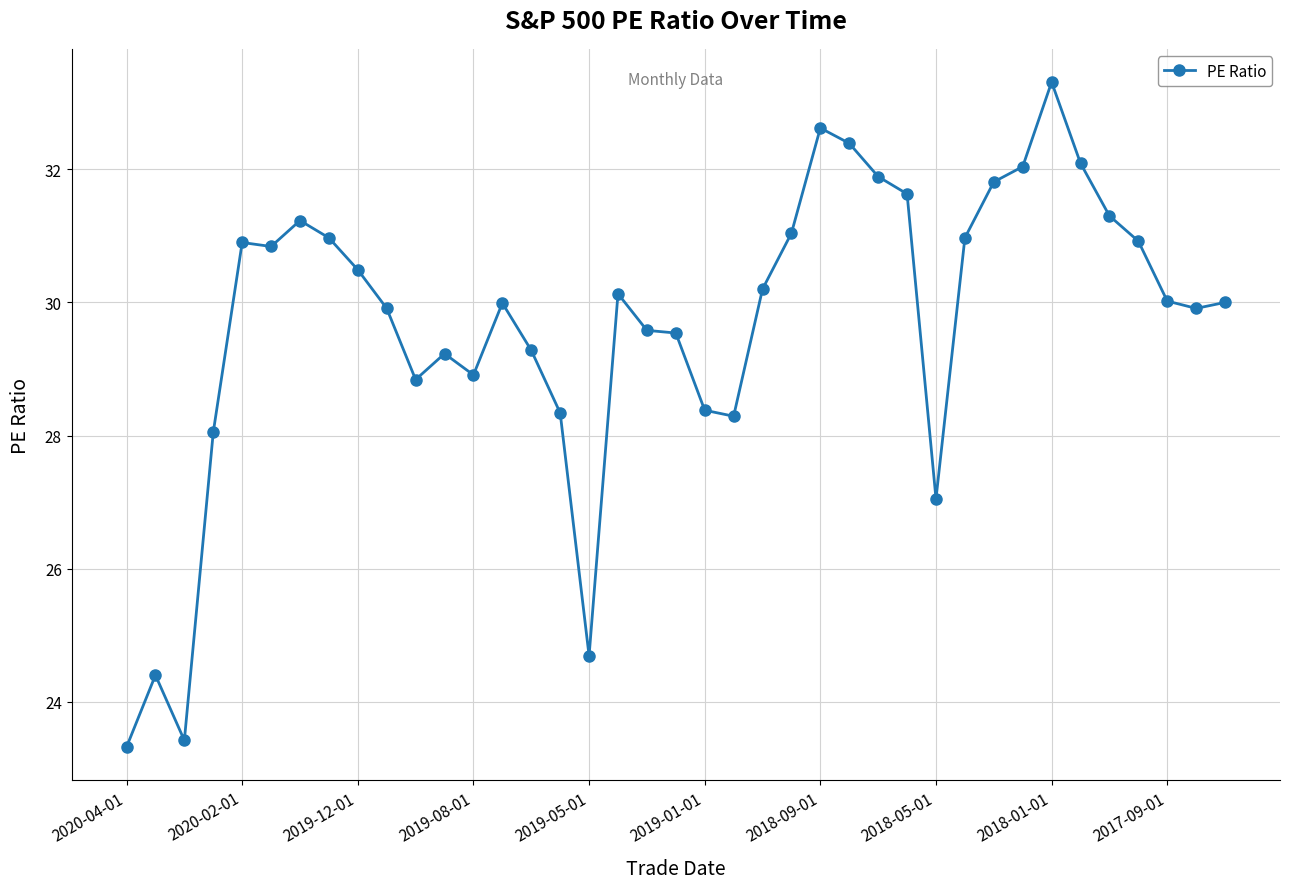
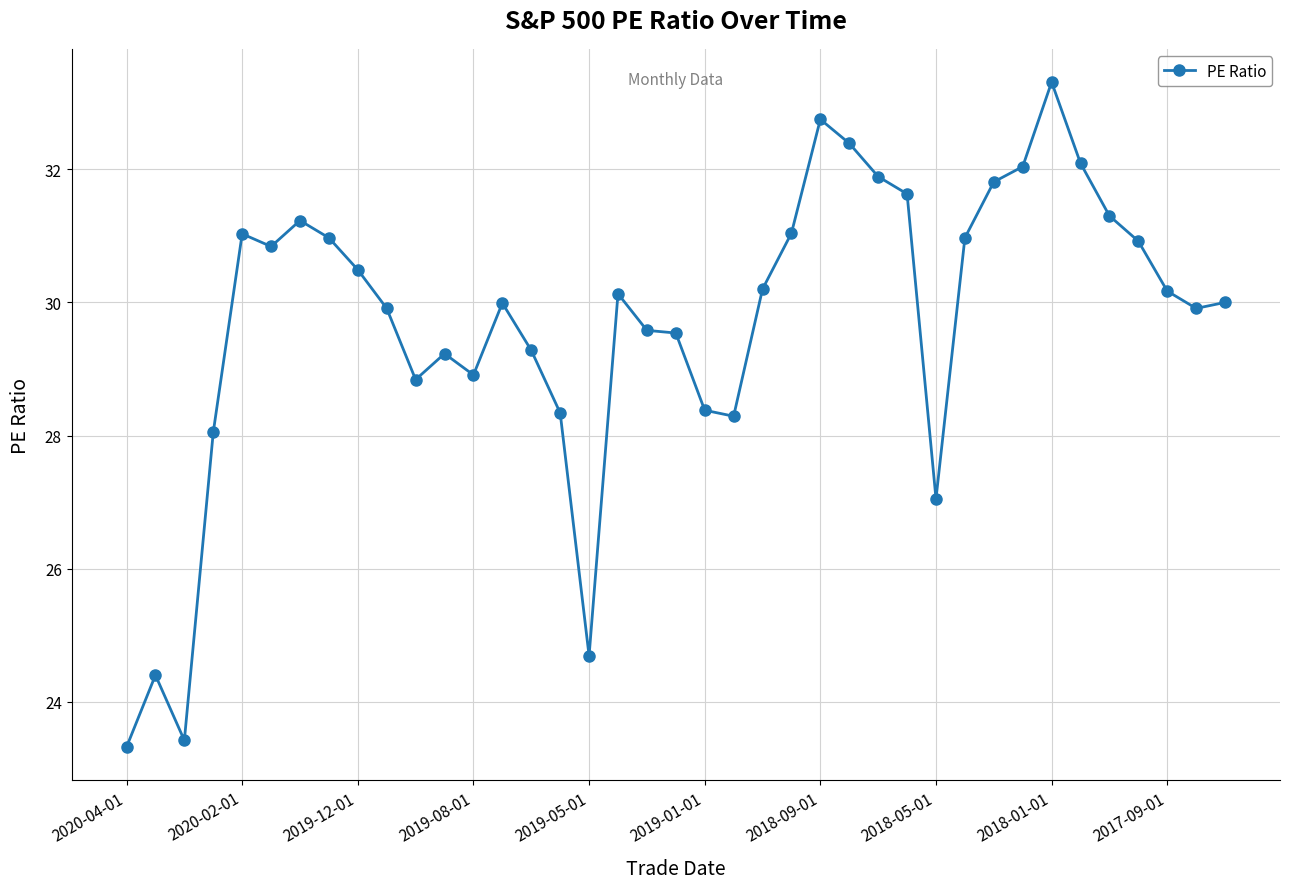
  {
    "2020-04-01": 23.3,
-   "2020-02-01": 30.9,
+   "2020-02-01": 31.0,
    "2019-12-01": 30.5,
    "2019-08-01": 28.9,
    "2019-05-01": 24.7,
    "2019-01-01": 28.4,
-   "2018-09-01": 32.6,
+   "2018-09-01": 32.8,
    "2018-05-01": 27.1,
    "2018-01-01": 33.3,
-   "2017-09-01": 30.0
+   "2017-09-01": 30.2
  }
